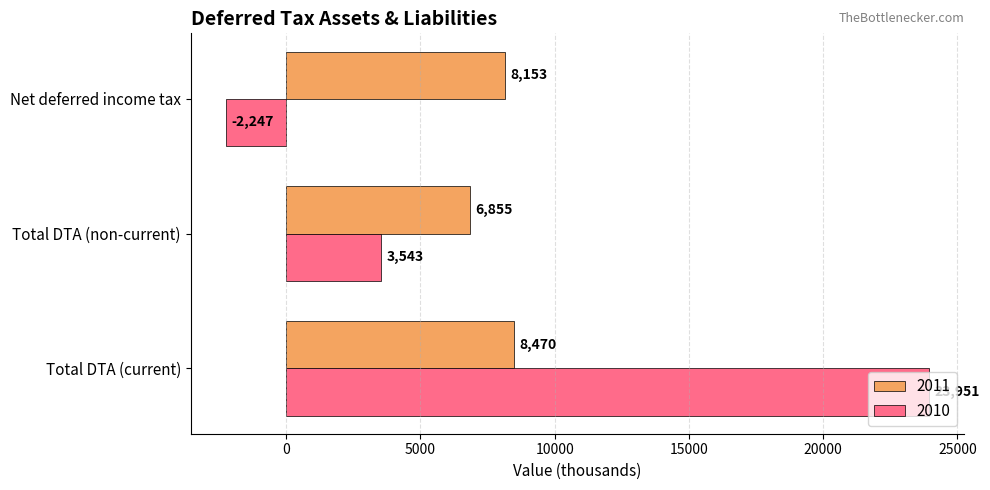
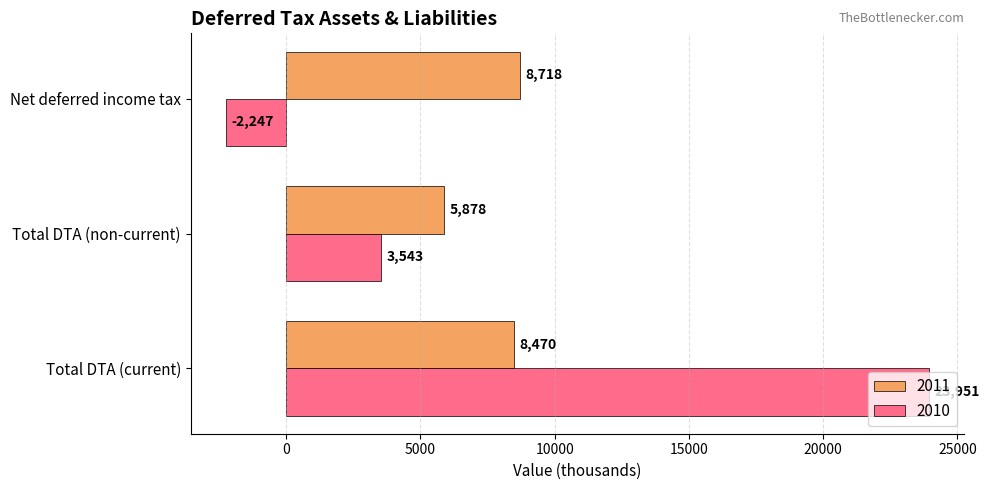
  {
    "2011": {
-     "Net deferred income tax": "8,153",
-     "Total DTA (non-current)": "6,855",
+     "Net deferred income tax": "8,718",
+     "Total DTA (non-current)": "5,878",
      "Total DTA (current)": "8,470"
    },
    "2010": {
      "Net deferred income tax": "-2,247",
      "Total DTA (non-current)": "3,543"
    }
  }
